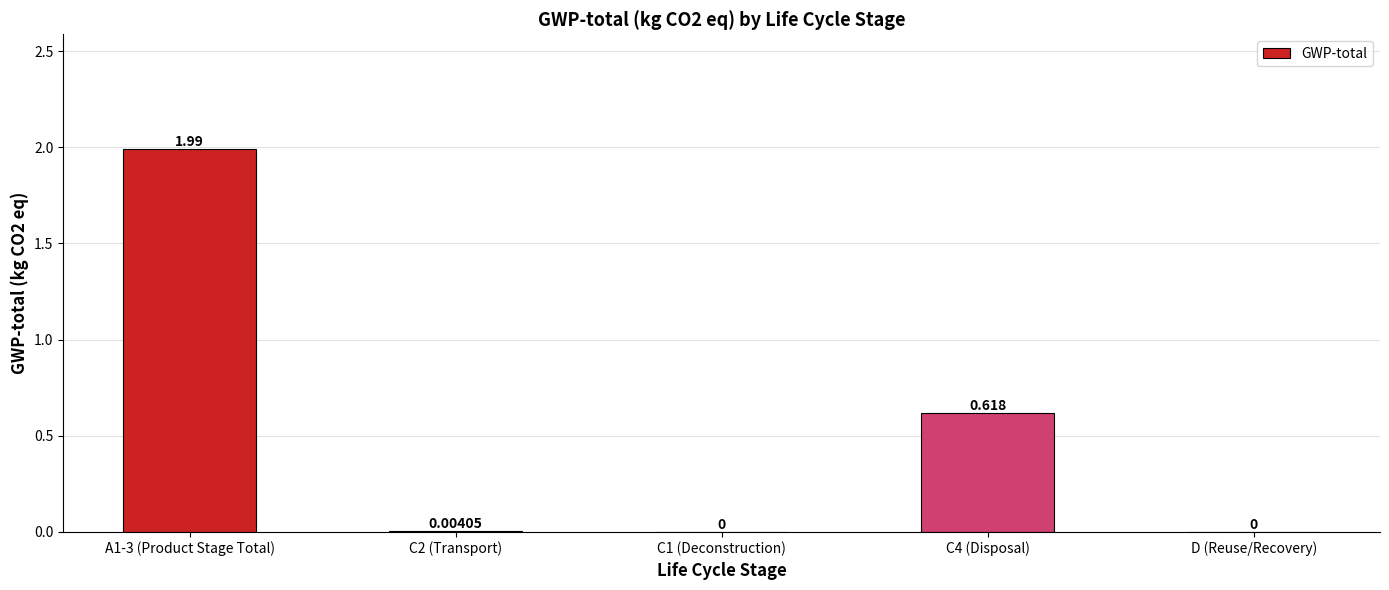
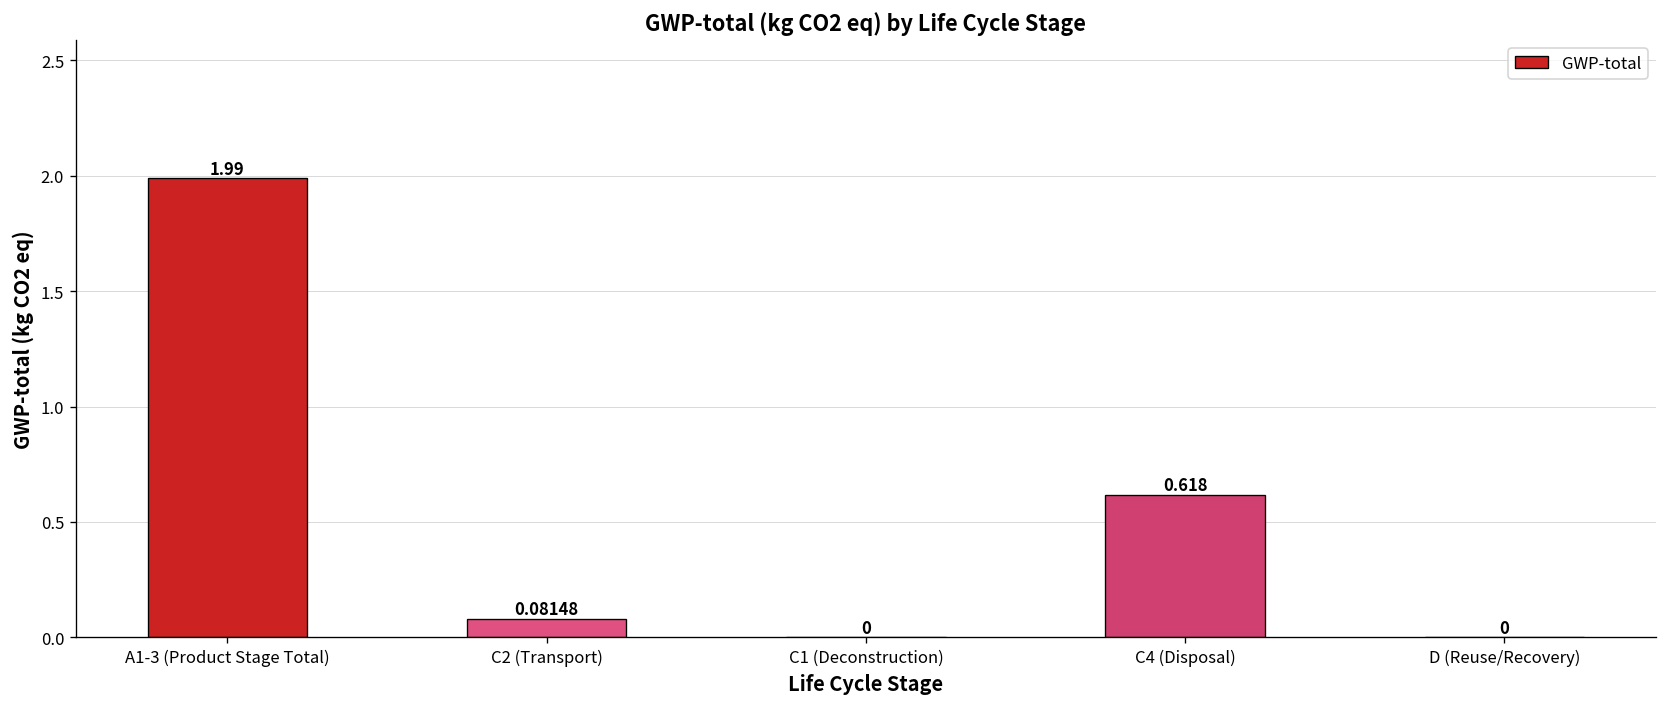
  {
    "A1-3 (Product Stage Total)": 1.99,
-   "C2 (Transport)": 0.00405,
+   "C2 (Transport)": 0.08148,
    "C1 (Deconstruction)": 0,
    "C4 (Disposal)": 0.618,
    "D (Reuse/Recovery)": 0
  }
